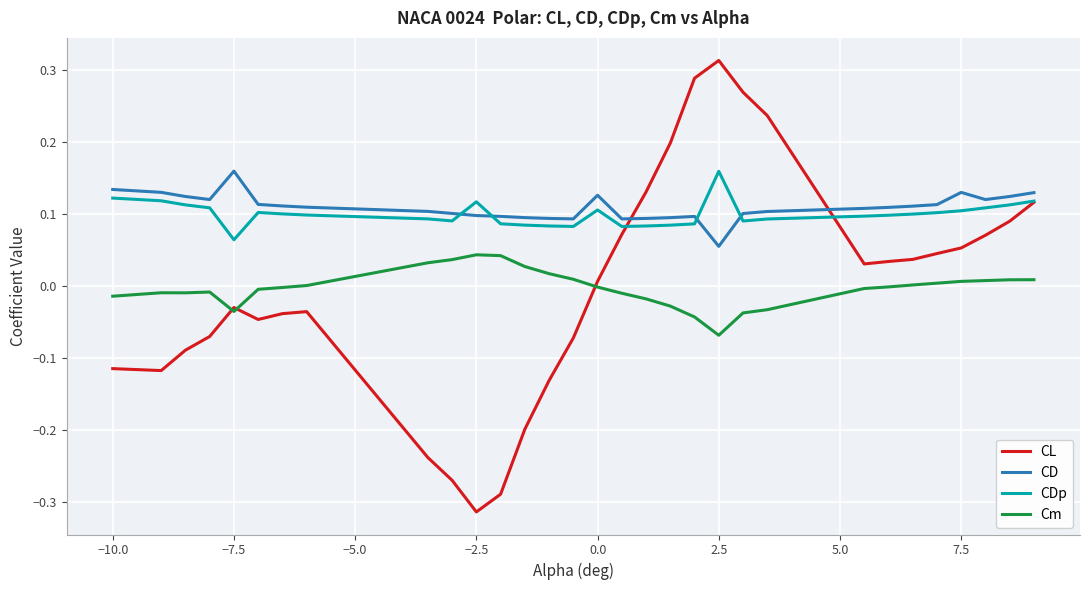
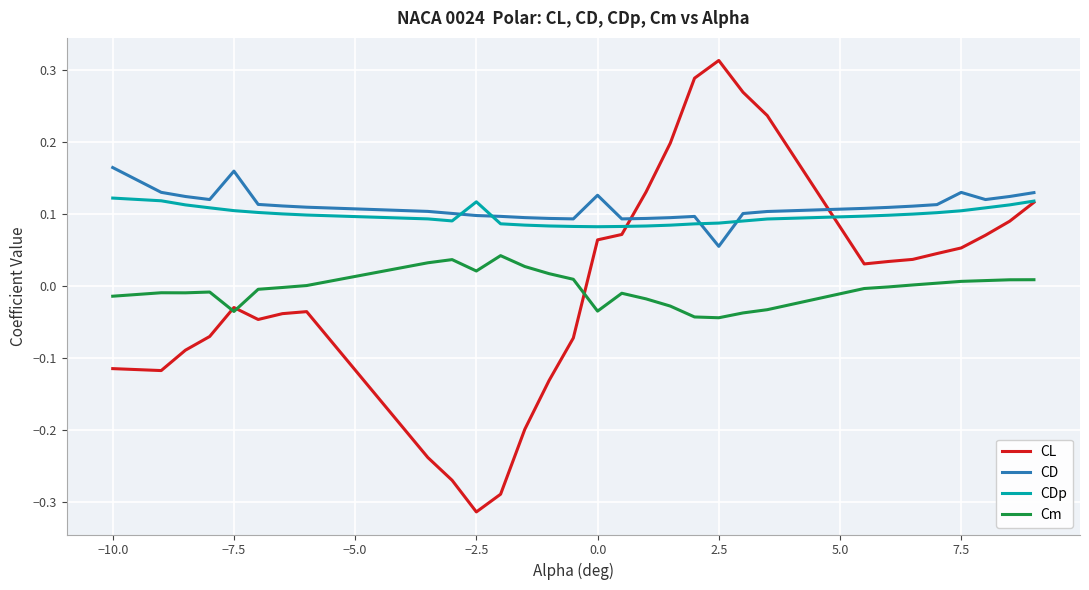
  {
    "CL": {
      "−10.0": -0.11,
      "−7.5": -0.03,
      "−2.5": -0.31,
-     "0.0": 0.01,
+     "0.0": 0.06,
      "2.5": 0.31,
      "7.5": 0.05
    },
    "CD": {
-     "−10.0": 0.13,
+     "−10.0": 0.16,
      "−7.5": 0.16,
      "−2.5": 0.10,
      "0.0": 0.13,
      "2.5": 0.06,
      "7.5": 0.13
    },
    "CDp": {
      "−10.0": 0.12,
-     "−7.5": 0.06,
+     "−7.5": 0.10,
      "−2.5": 0.12,
-     "0.0": 0.11,
-     "2.5": 0.16,
+     "0.0": 0.08,
+     "2.5": 0.09,
      "7.5": 0.10
    },
    "Cm": {
      "−10.0": -0.01,
      "−7.5": -0.04,
-     "−2.5": 0.04,
-     "0.0": 0.00,
-     "2.5": -0.07,
+     "−2.5": 0.02,
+     "0.0": -0.03,
+     "2.5": -0.04,
      "7.5": 0.01
    }
  }
